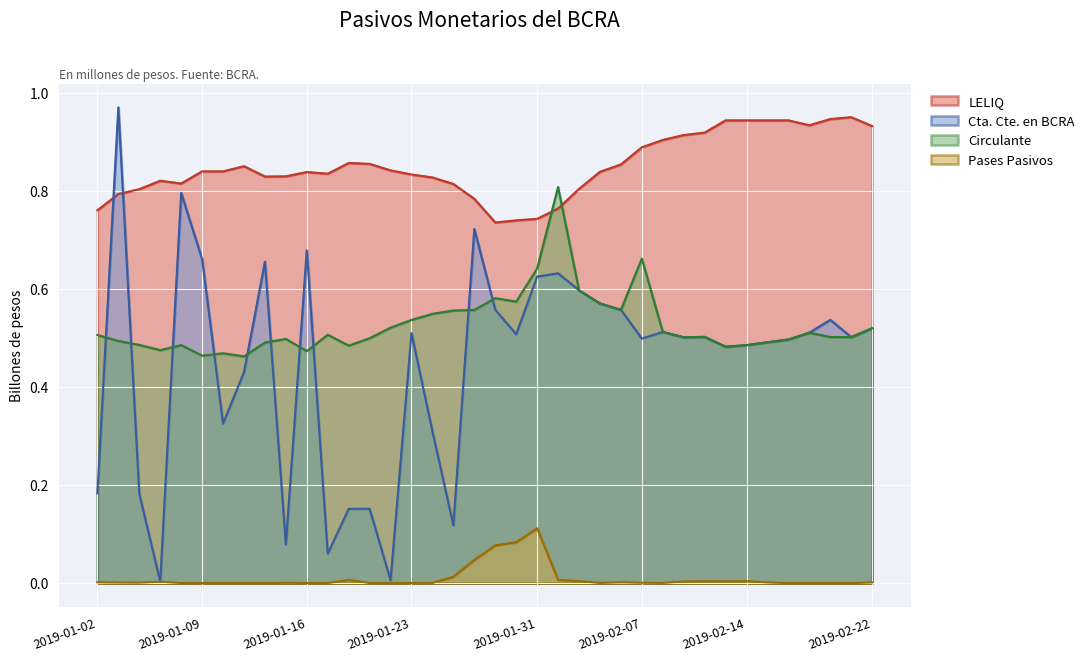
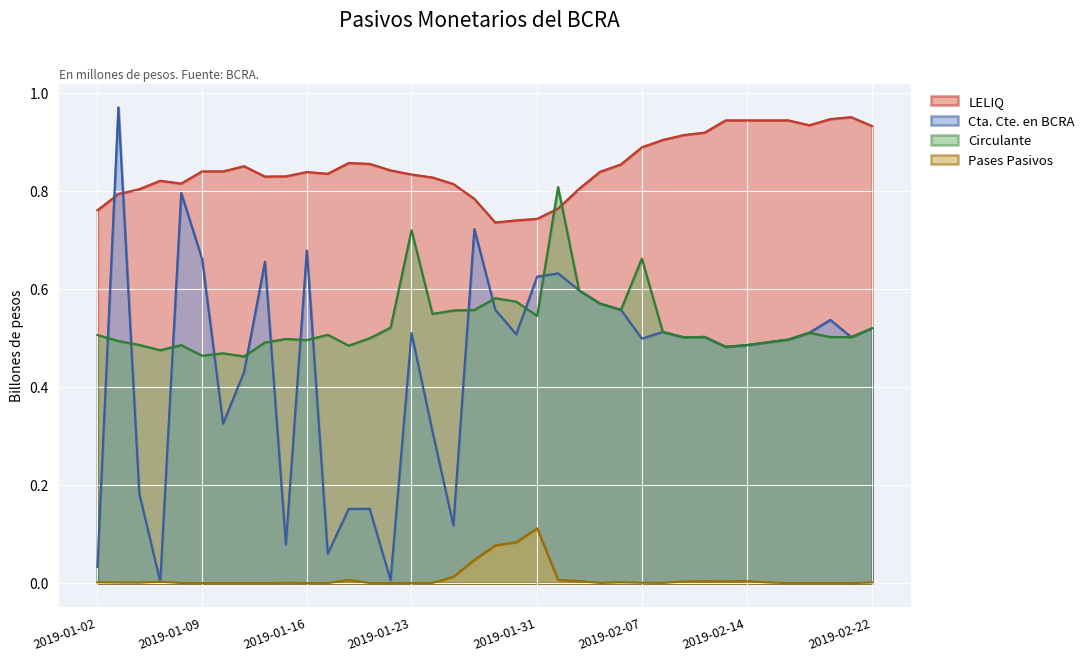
  {
    "Cta. Cte. en BCRA": {
-     "2019-01-02": 0.18,
+     "2019-01-02": 0.03,
      "2019-01-09": 0.66,
      "2019-01-16": 0.68,
      "2019-01-23": 0.51,
      "2019-01-31": 0.63,
      "2019-02-07": 0.50
    },
    "Circulante": {
      "2019-01-02": 0.51,
      "2019-01-09": 0.46,
-     "2019-01-16": 0.47,
-     "2019-01-23": 0.54,
-     "2019-01-31": 0.64,
+     "2019-01-16": 0.50,
+     "2019-01-23": 0.72,
+     "2019-01-31": 0.55,
      "2019-02-07": 0.66
    }
  }
